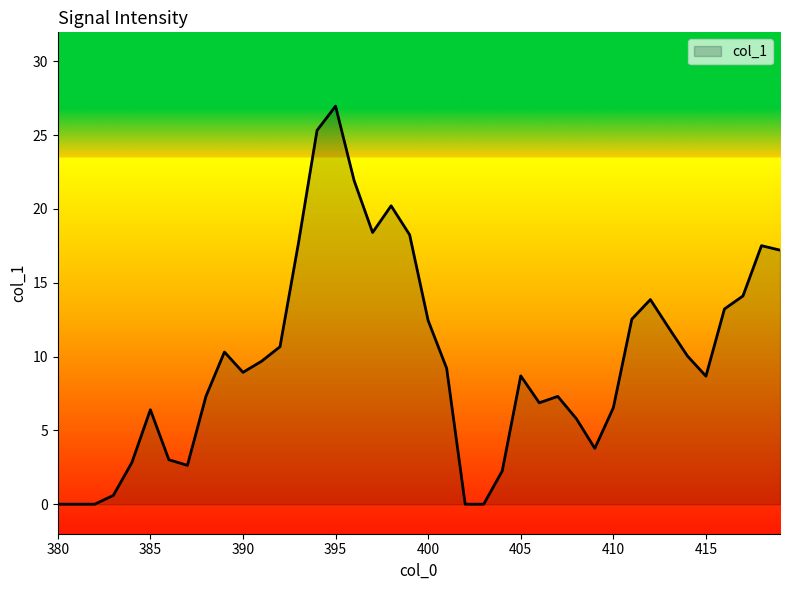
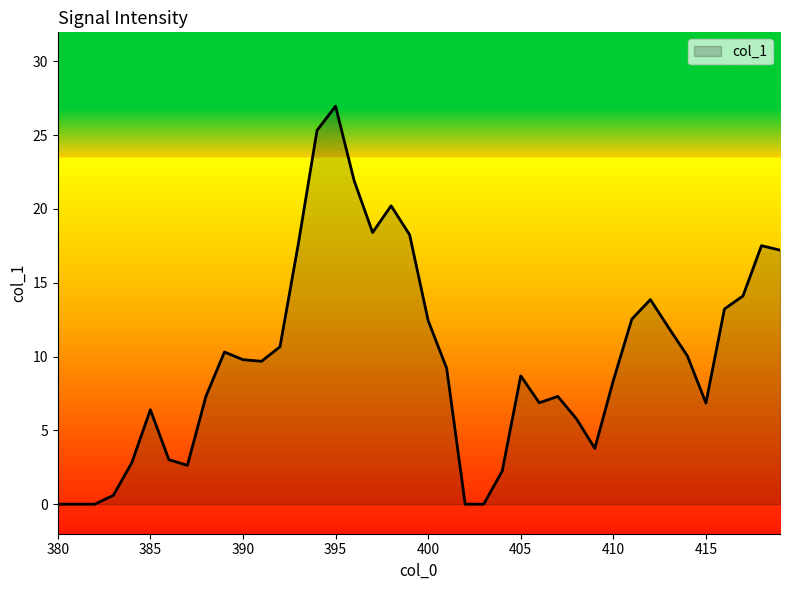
  {
    "380": 0.0,
    "385": 6.4,
-   "390": 8.9,
+   "390": 9.8,
    "395": 27.0,
    "400": 12.4,
    "405": 8.7,
-   "410": 6.5,
-   "415": 8.7
+   "410": 8.4,
+   "415": 6.9
  }
